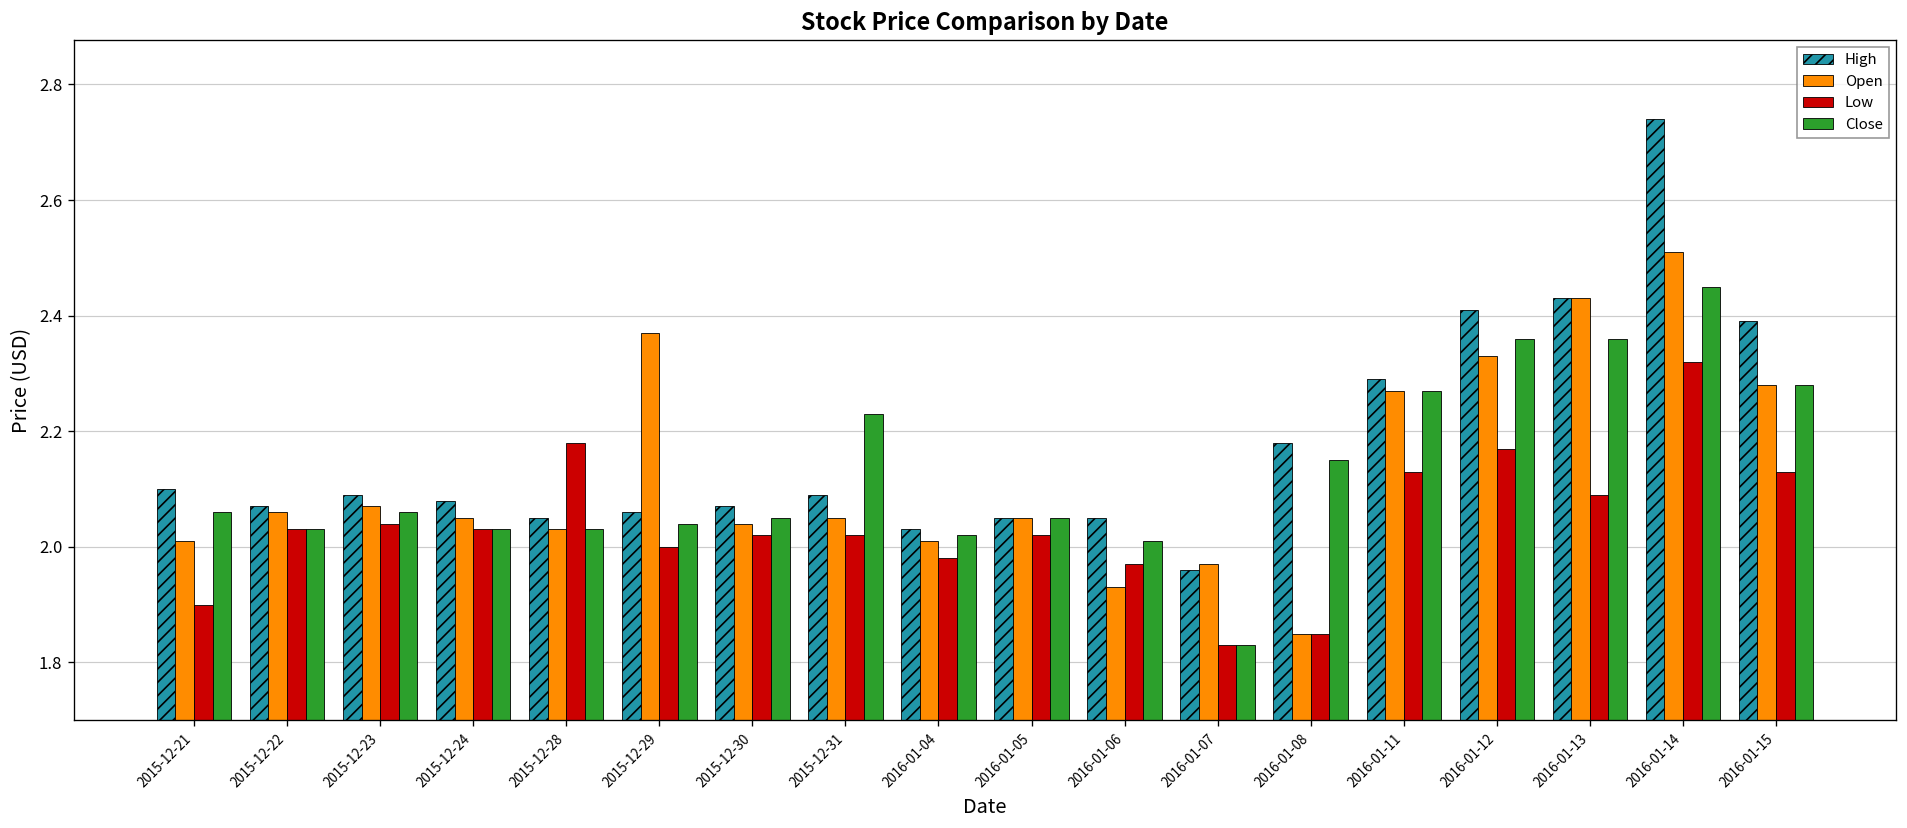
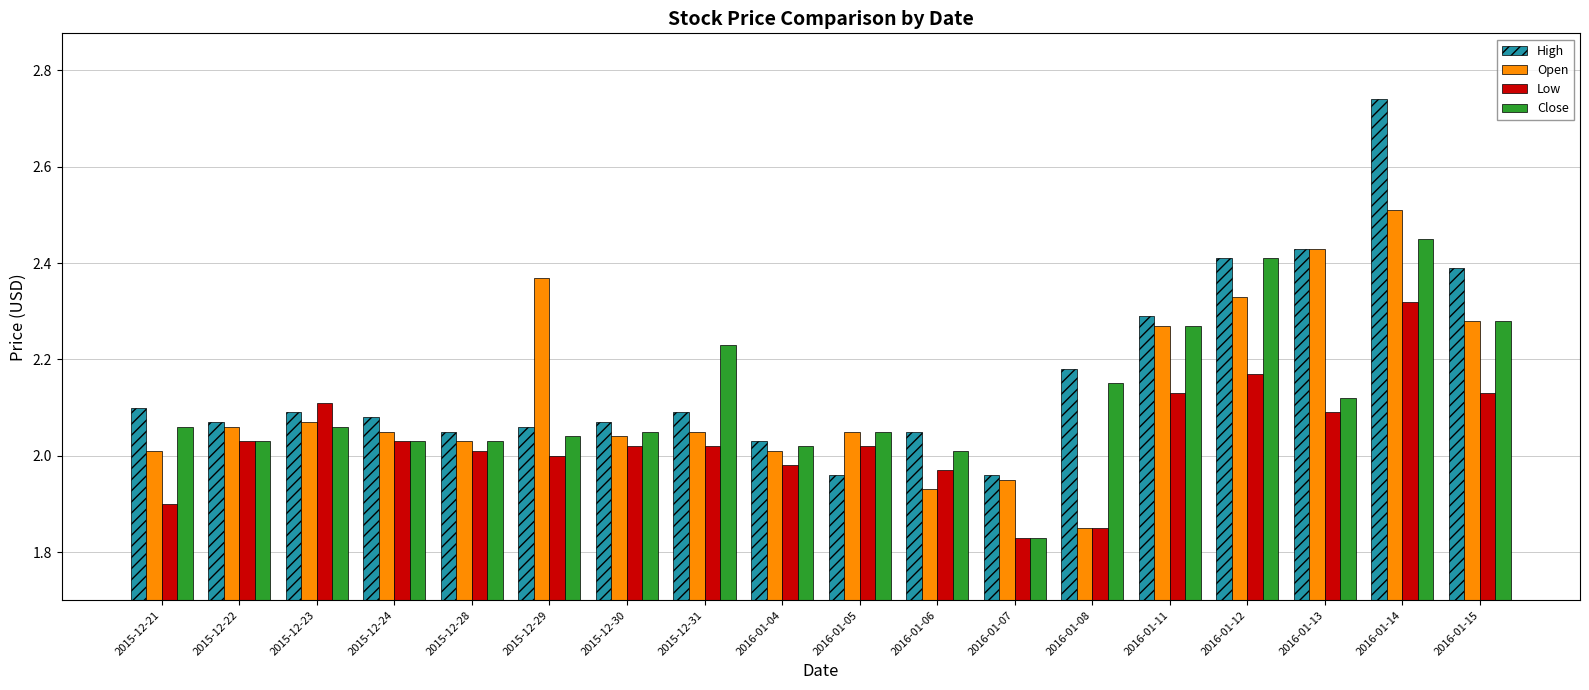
  {
    "High": {
      "2015-12-21": 2.10,
      "2015-12-22": 2.07,
      "2015-12-23": 2.09,
      "2015-12-24": 2.08,
      "2015-12-28": 2.05,
      "2015-12-29": 2.06,
      "2015-12-30": 2.07,
      "2015-12-31": 2.09,
      "2016-01-04": 2.03,
-     "2016-01-05": 2.05,
+     "2016-01-05": 1.96,
      "2016-01-06": 2.05,
      "2016-01-07": 1.96,
      "2016-01-08": 2.18,
      "2016-01-11": 2.29,
      "2016-01-12": 2.41,
      "2016-01-13": 2.43,
      "2016-01-14": 2.74,
      "2016-01-15": 2.39
    },
    "Open": {
      "2015-12-21": 2.01,
      "2015-12-22": 2.06,
      "2015-12-23": 2.07,
      "2015-12-24": 2.05,
      "2015-12-28": 2.03,
      "2015-12-29": 2.37,
      "2015-12-30": 2.04,
      "2015-12-31": 2.05,
      "2016-01-04": 2.01,
      "2016-01-05": 2.05,
      "2016-01-06": 1.93,
-     "2016-01-07": 1.97,
+     "2016-01-07": 1.95,
      "2016-01-08": 1.85,
      "2016-01-11": 2.27,
      "2016-01-12": 2.33,
      "2016-01-13": 2.43,
      "2016-01-14": 2.51,
      "2016-01-15": 2.28
    },
    "Low": {
      "2015-12-21": 1.90,
      "2015-12-22": 2.03,
-     "2015-12-23": 2.04,
+     "2015-12-23": 2.11,
      "2015-12-24": 2.03,
-     "2015-12-28": 2.18,
+     "2015-12-28": 2.01,
      "2015-12-29": 2.00,
      "2015-12-30": 2.02,
      "2015-12-31": 2.02,
      "2016-01-04": 1.98,
      "2016-01-05": 2.02,
      "2016-01-06": 1.97,
      "2016-01-07": 1.83,
      "2016-01-08": 1.85,
      "2016-01-11": 2.13,
      "2016-01-12": 2.17,
      "2016-01-13": 2.09,
      "2016-01-14": 2.32,
      "2016-01-15": 2.13
    },
    "Close": {
      "2015-12-21": 2.06,
      "2015-12-22": 2.03,
      "2015-12-23": 2.06,
      "2015-12-24": 2.03,
      "2015-12-28": 2.03,
      "2015-12-29": 2.04,
      "2015-12-30": 2.05,
      "2015-12-31": 2.23,
      "2016-01-04": 2.02,
      "2016-01-05": 2.05,
      "2016-01-06": 2.01,
      "2016-01-07": 1.83,
      "2016-01-08": 2.15,
      "2016-01-11": 2.27,
-     "2016-01-12": 2.36,
-     "2016-01-13": 2.36,
+     "2016-01-12": 2.41,
+     "2016-01-13": 2.12,
      "2016-01-14": 2.45,
      "2016-01-15": 2.28
    }
  }
